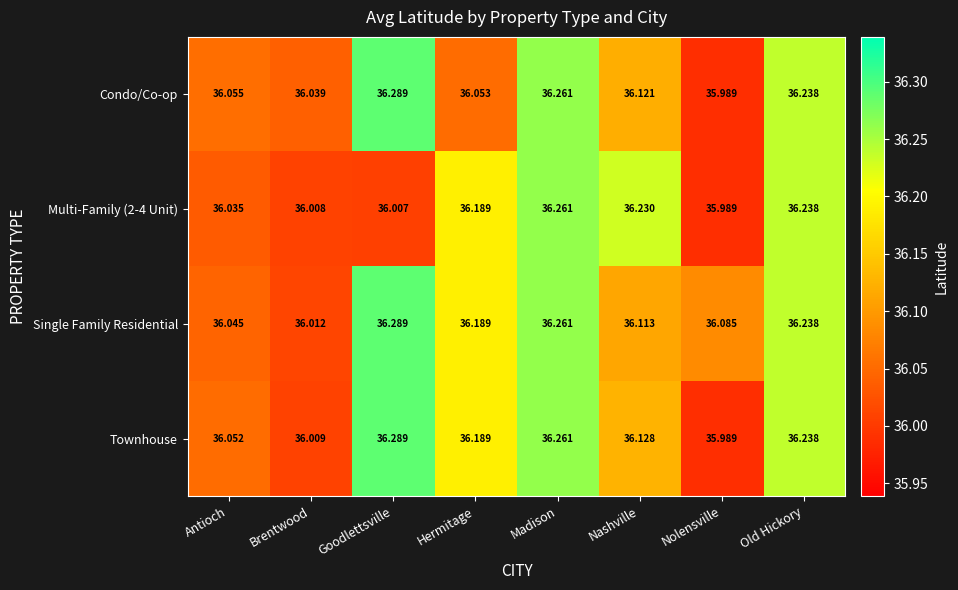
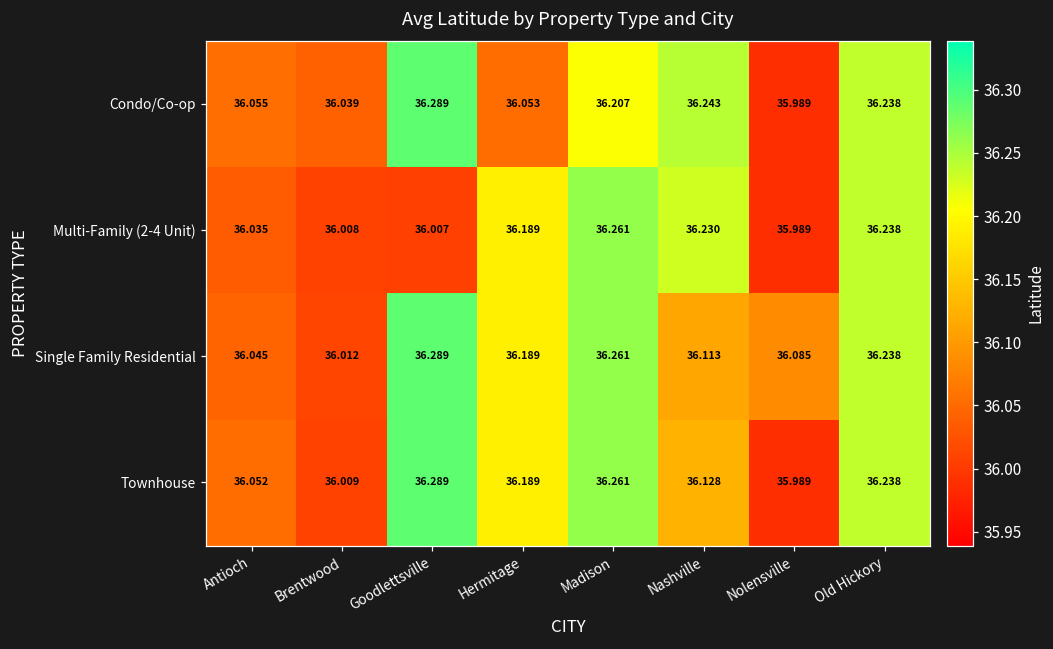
  {
    "Condo/Co-op": {
      "Antioch": 36.055,
      "Brentwood": 36.039,
      "Goodlettsville": 36.289,
      "Hermitage": 36.053,
-     "Madison": 36.261,
-     "Nashville": 36.121,
+     "Madison": 36.207,
+     "Nashville": 36.243,
      "Nolensville": 35.989,
      "Old Hickory": 36.238
    },
    "Multi-Family (2-4 Unit)": {
      "Antioch": 36.035,
      "Brentwood": 36.008,
      "Goodlettsville": 36.007,
      "Hermitage": 36.189,
      "Madison": 36.261,
      "Nashville": 36.230,
      "Nolensville": 35.989,
      "Old Hickory": 36.238
    },
    "Single Family Residential": {
      "Antioch": 36.045,
      "Brentwood": 36.012,
      "Goodlettsville": 36.289,
      "Hermitage": 36.189,
      "Madison": 36.261,
      "Nashville": 36.113,
      "Nolensville": 36.085,
      "Old Hickory": 36.238
    },
    "Townhouse": {
      "Antioch": 36.052,
      "Brentwood": 36.009,
      "Goodlettsville": 36.289,
      "Hermitage": 36.189,
      "Madison": 36.261,
      "Nashville": 36.128,
      "Nolensville": 35.989,
      "Old Hickory": 36.238
    }
  }
